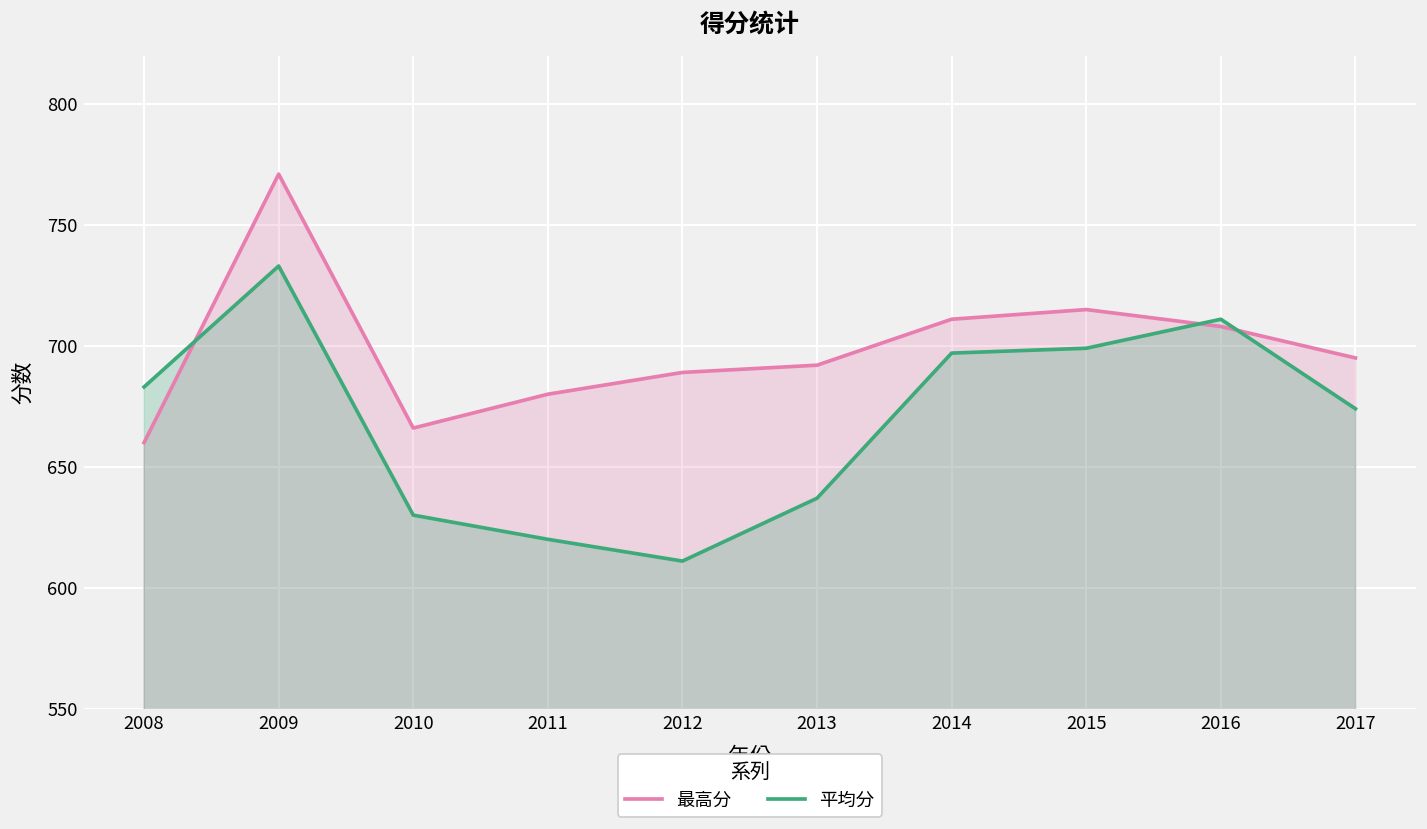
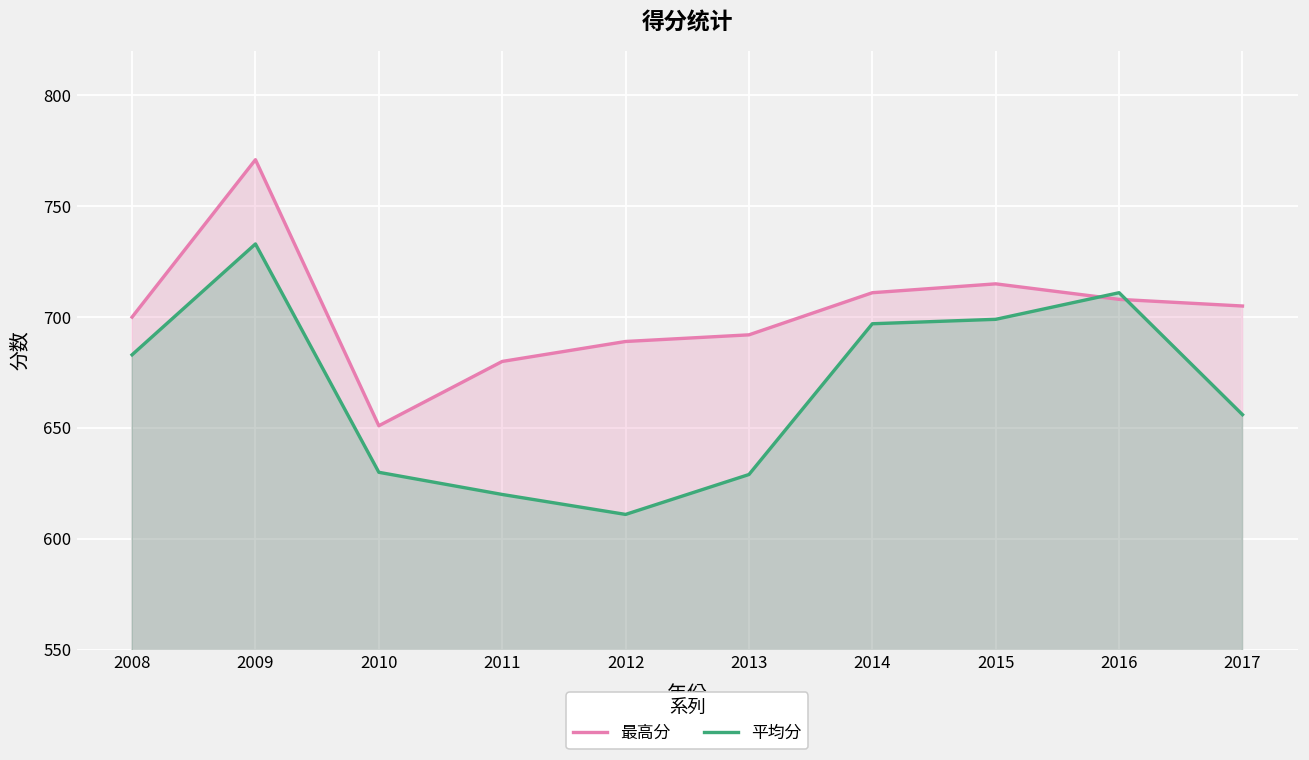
  {
    "最高分": {
-     "2008": 660,
+     "2008": 700,
      "2009": 771,
-     "2010": 666,
+     "2010": 651,
      "2011": 680,
      "2012": 689,
      "2013": 692,
      "2014": 711,
      "2015": 715,
      "2016": 708,
-     "2017": 695
+     "2017": 705
    },
    "平均分": {
      "2008": 683,
      "2009": 733,
      "2010": 630,
      "2011": 620,
      "2012": 611,
-     "2013": 637,
+     "2013": 629,
      "2014": 697,
      "2015": 699,
      "2016": 711,
-     "2017": 674
+     "2017": 656
    }
  }
